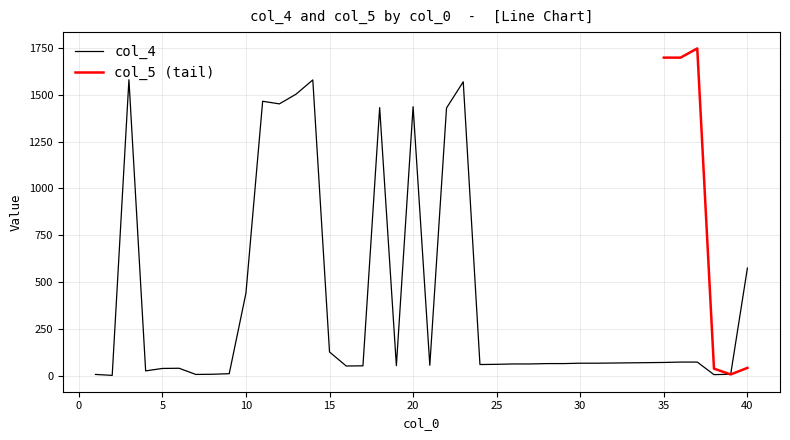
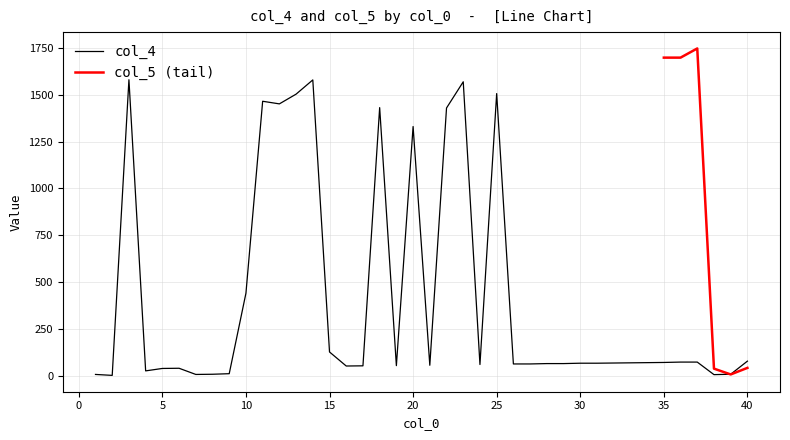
  {
    "col_4": {
      "5": 40,
      "10": 440,
      "15": 130,
-     "20": 1440,
-     "25": 60,
+     "20": 1330,
+     "25": 1510,
      "30": 70,
      "35": 70,
-     "40": 570
+     "40": 80
    },
    "col_5 (tail)": {
      "35": 1700,
      "40": 40
    }
  }
